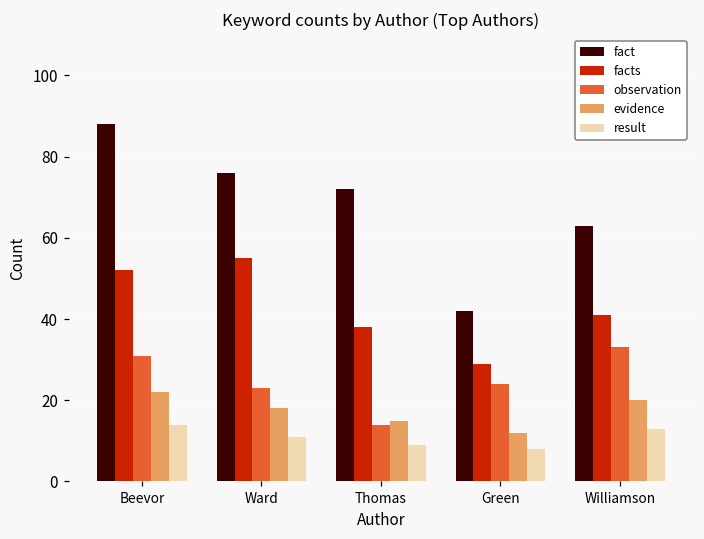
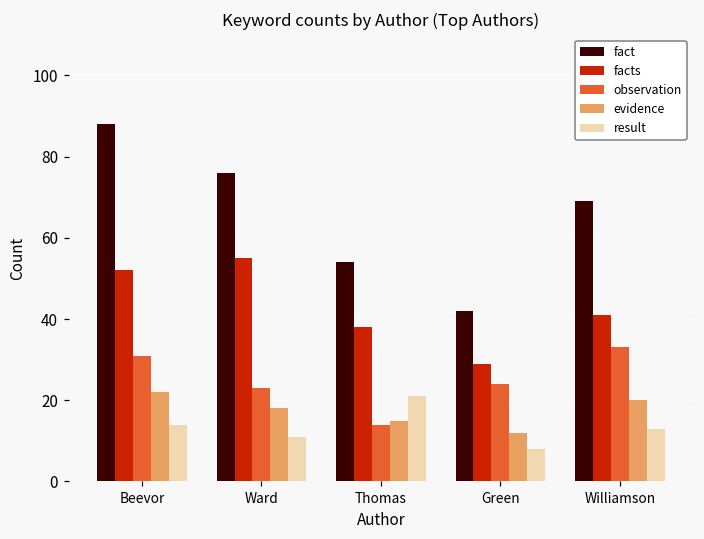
  {
    "fact": {
      "Beevor": 88,
      "Ward": 76,
-     "Thomas": 72,
+     "Thomas": 54,
      "Green": 42,
-     "Williamson": 63
+     "Williamson": 69
    },
    "facts": {
      "Beevor": 52,
      "Ward": 55,
      "Thomas": 38,
      "Green": 29,
      "Williamson": 41
    },
    "observation": {
      "Beevor": 31,
      "Ward": 23,
      "Thomas": 14,
      "Green": 24,
      "Williamson": 33
    },
    "evidence": {
      "Beevor": 22,
      "Ward": 18,
      "Thomas": 15,
      "Green": 12,
      "Williamson": 20
    },
    "result": {
      "Beevor": 14,
      "Ward": 11,
-     "Thomas": 9,
+     "Thomas": 21,
      "Green": 8,
      "Williamson": 13
    }
  }
